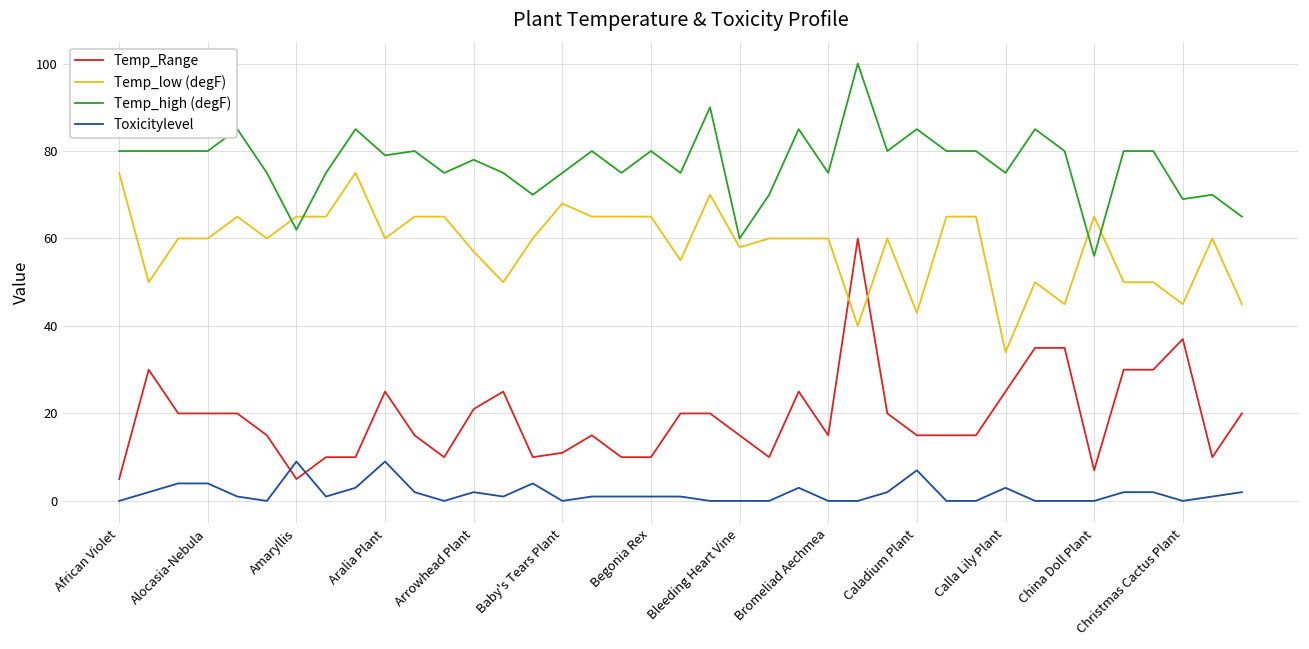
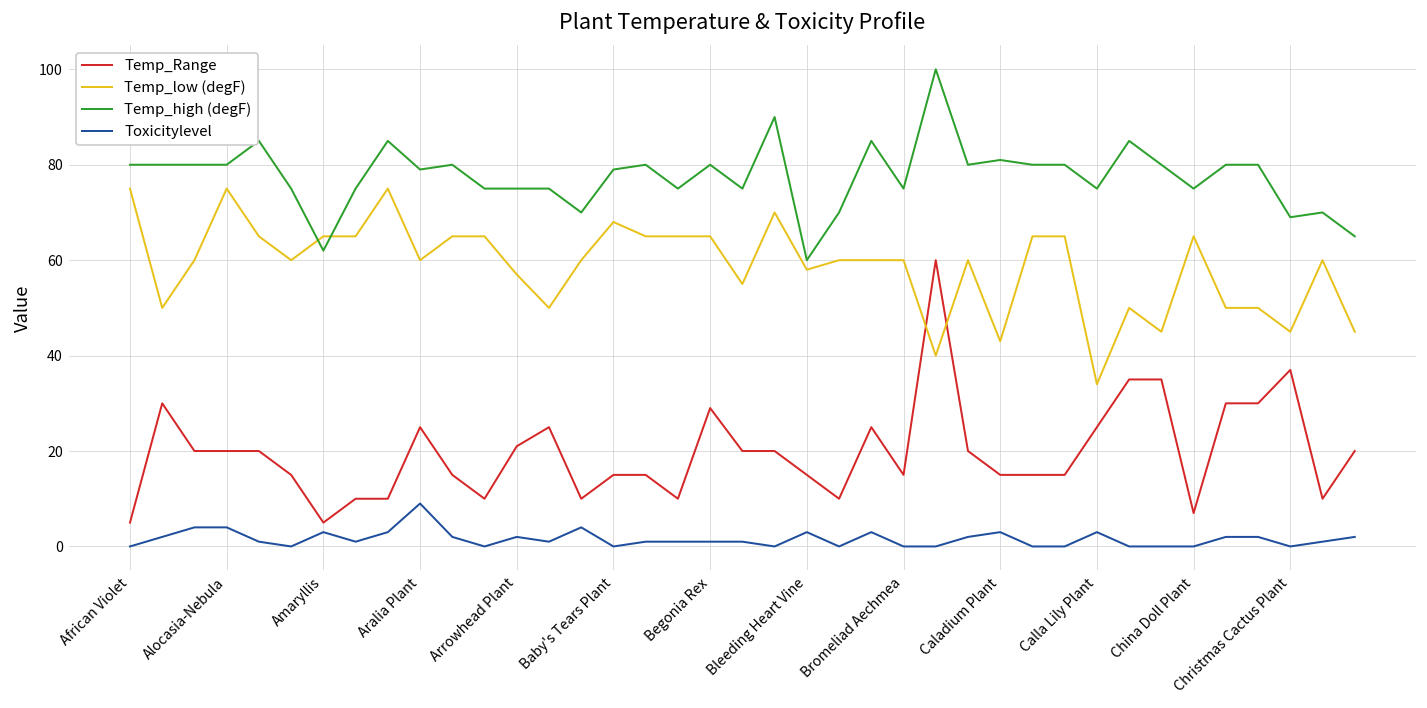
  {
    "Temp_Range": {
      "African Violet": 5,
      "Alocasia-Nebula": 20,
      "Amaryllis": 5,
      "Aralia Plant": 25,
      "Arrowhead Plant": 21,
-     "Baby's Tears Plant": 11,
-     "Begonia Rex": 10,
+     "Baby's Tears Plant": 15,
+     "Begonia Rex": 29,
      "Bleeding Heart Vine": 15,
      "Bromeliad Aechmea": 15,
      "Caladium Plant": 15,
      "Calla Lily Plant": 25,
      "China Doll Plant": 7,
      "Christmas Cactus Plant": 37
    },
    "Temp_low (degF)": {
      "African Violet": 75,
-     "Alocasia-Nebula": 60,
+     "Alocasia-Nebula": 75,
      "Amaryllis": 65,
      "Aralia Plant": 60,
      "Arrowhead Plant": 57,
      "Baby's Tears Plant": 68,
      "Begonia Rex": 65,
      "Bleeding Heart Vine": 58,
      "Bromeliad Aechmea": 60,
      "Caladium Plant": 43,
      "Calla Lily Plant": 34,
      "China Doll Plant": 65,
      "Christmas Cactus Plant": 45
    },
    "Temp_high (degF)": {
      "African Violet": 80,
      "Alocasia-Nebula": 80,
      "Amaryllis": 62,
      "Aralia Plant": 79,
-     "Arrowhead Plant": 78,
-     "Baby's Tears Plant": 75,
+     "Arrowhead Plant": 75,
+     "Baby's Tears Plant": 79,
      "Begonia Rex": 80,
      "Bleeding Heart Vine": 60,
      "Bromeliad Aechmea": 75,
-     "Caladium Plant": 85,
+     "Caladium Plant": 81,
      "Calla Lily Plant": 75,
-     "China Doll Plant": 56,
+     "China Doll Plant": 75,
      "Christmas Cactus Plant": 69
    },
    "Toxicitylevel": {
      "African Violet": 0,
      "Alocasia-Nebula": 4,
-     "Amaryllis": 9,
+     "Amaryllis": 3,
      "Aralia Plant": 9,
      "Arrowhead Plant": 2,
      "Baby's Tears Plant": 0,
      "Begonia Rex": 1,
-     "Bleeding Heart Vine": 0,
+     "Bleeding Heart Vine": 3,
      "Bromeliad Aechmea": 0,
-     "Caladium Plant": 7,
+     "Caladium Plant": 3,
      "Calla Lily Plant": 3,
      "China Doll Plant": 0,
      "Christmas Cactus Plant": 0
    }
  }
